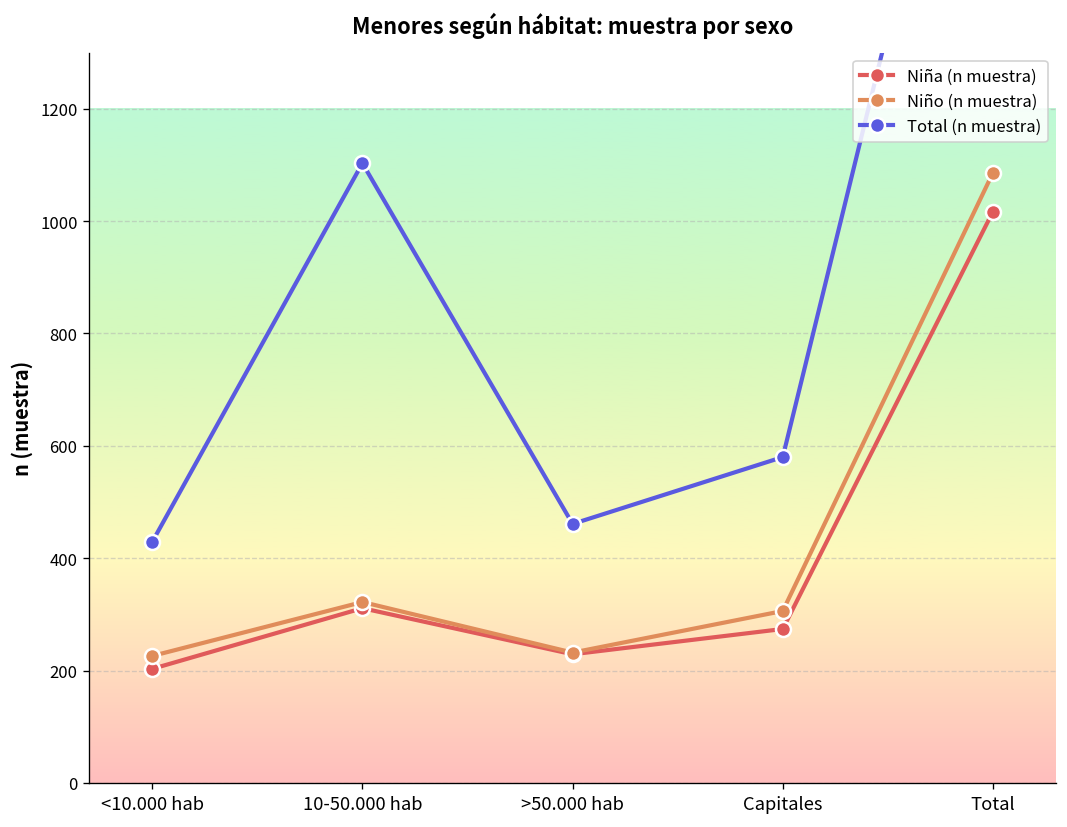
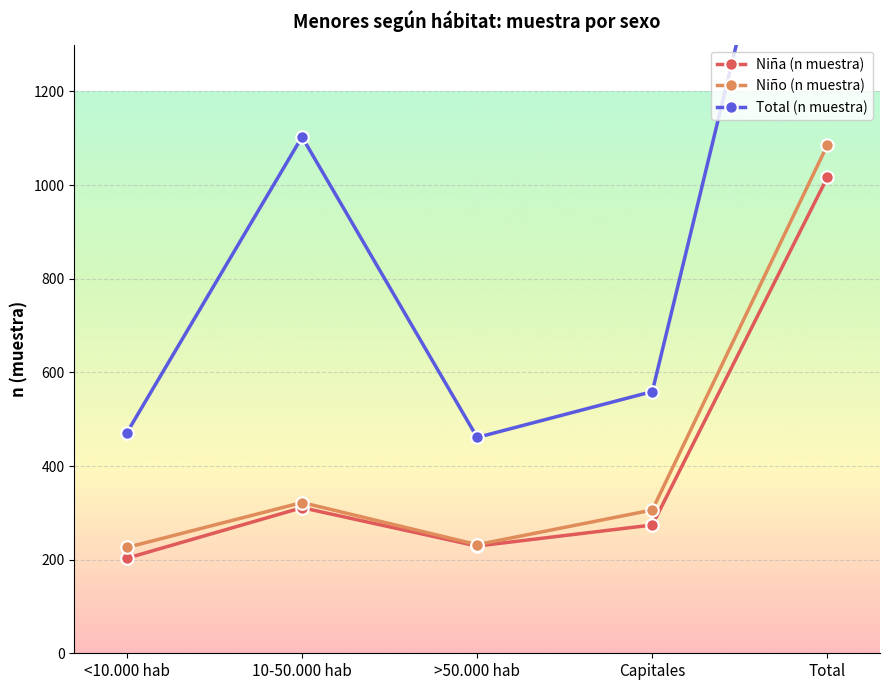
  {
    "Total (n muestra)": {
-     "<10.000 hab": 430,
+     "<10.000 hab": 470,
      "10-50.000 hab": 1100,
      ">50.000 hab": 460,
-     "Capitales": 580
+     "Capitales": 560
    }
  }
